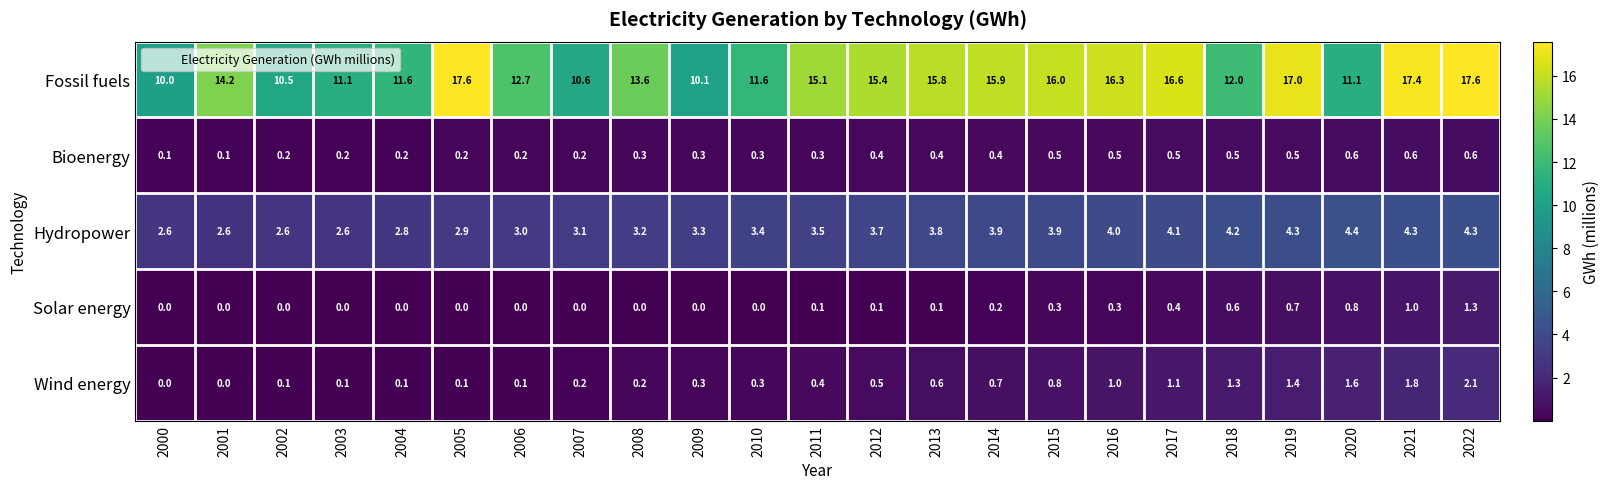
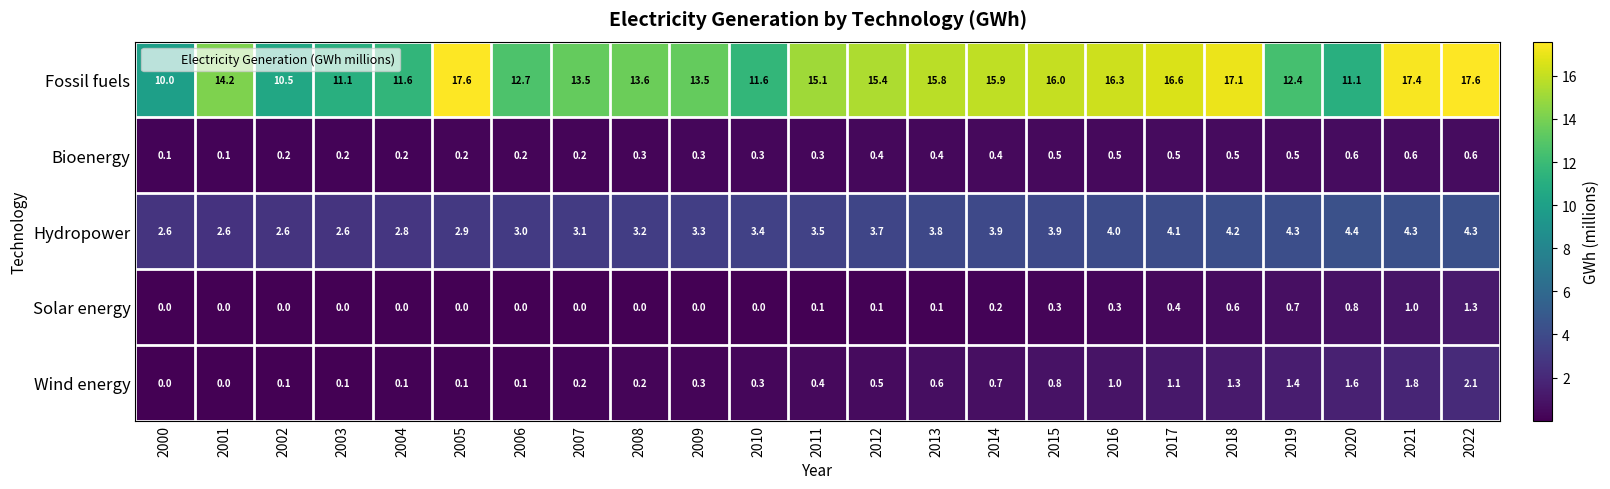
  {
    "Fossil fuels": {
      "2000": 10.0,
      "2001": 14.2,
      "2002": 10.5,
      "2003": 11.1,
      "2004": 11.6,
      "2005": 17.6,
      "2006": 12.7,
-     "2007": 10.6,
+     "2007": 13.5,
      "2008": 13.6,
-     "2009": 10.1,
+     "2009": 13.5,
      "2010": 11.6,
      "2011": 15.1,
      "2012": 15.4,
      "2013": 15.8,
      "2014": 15.9,
      "2015": 16.0,
      "2016": 16.3,
      "2017": 16.6,
-     "2018": 12.0,
-     "2019": 17.0,
+     "2018": 17.1,
+     "2019": 12.4,
      "2020": 11.1,
      "2021": 17.4,
      "2022": 17.6
    },
    "Bioenergy": {
      "2000": 0.1,
      "2001": 0.1,
      "2002": 0.2,
      "2003": 0.2,
      "2004": 0.2,
      "2005": 0.2,
      "2006": 0.2,
      "2007": 0.2,
      "2008": 0.3,
      "2009": 0.3,
      "2010": 0.3,
      "2011": 0.3,
      "2012": 0.4,
      "2013": 0.4,
      "2014": 0.4,
      "2015": 0.5,
      "2016": 0.5,
      "2017": 0.5,
      "2018": 0.5,
      "2019": 0.5,
      "2020": 0.6,
      "2021": 0.6,
      "2022": 0.6
    },
    "Hydropower": {
      "2000": 2.6,
      "2001": 2.6,
      "2002": 2.6,
      "2003": 2.6,
      "2004": 2.8,
      "2005": 2.9,
      "2006": 3.0,
      "2007": 3.1,
      "2008": 3.2,
      "2009": 3.3,
      "2010": 3.4,
      "2011": 3.5,
      "2012": 3.7,
      "2013": 3.8,
      "2014": 3.9,
      "2015": 3.9,
      "2016": 4.0,
      "2017": 4.1,
      "2018": 4.2,
      "2019": 4.3,
      "2020": 4.4,
      "2021": 4.3,
      "2022": 4.3
    },
    "Solar energy": {
      "2000": 0.0,
      "2001": 0.0,
      "2002": 0.0,
      "2003": 0.0,
      "2004": 0.0,
      "2005": 0.0,
      "2006": 0.0,
      "2007": 0.0,
      "2008": 0.0,
      "2009": 0.0,
      "2010": 0.0,
      "2011": 0.1,
      "2012": 0.1,
      "2013": 0.1,
      "2014": 0.2,
      "2015": 0.3,
      "2016": 0.3,
      "2017": 0.4,
      "2018": 0.6,
      "2019": 0.7,
      "2020": 0.8,
      "2021": 1.0,
      "2022": 1.3
    },
    "Wind energy": {
      "2000": 0.0,
      "2001": 0.0,
      "2002": 0.1,
      "2003": 0.1,
      "2004": 0.1,
      "2005": 0.1,
      "2006": 0.1,
      "2007": 0.2,
      "2008": 0.2,
      "2009": 0.3,
      "2010": 0.3,
      "2011": 0.4,
      "2012": 0.5,
      "2013": 0.6,
      "2014": 0.7,
      "2015": 0.8,
      "2016": 1.0,
      "2017": 1.1,
      "2018": 1.3,
      "2019": 1.4,
      "2020": 1.6,
      "2021": 1.8,
      "2022": 2.1
    }
  }
